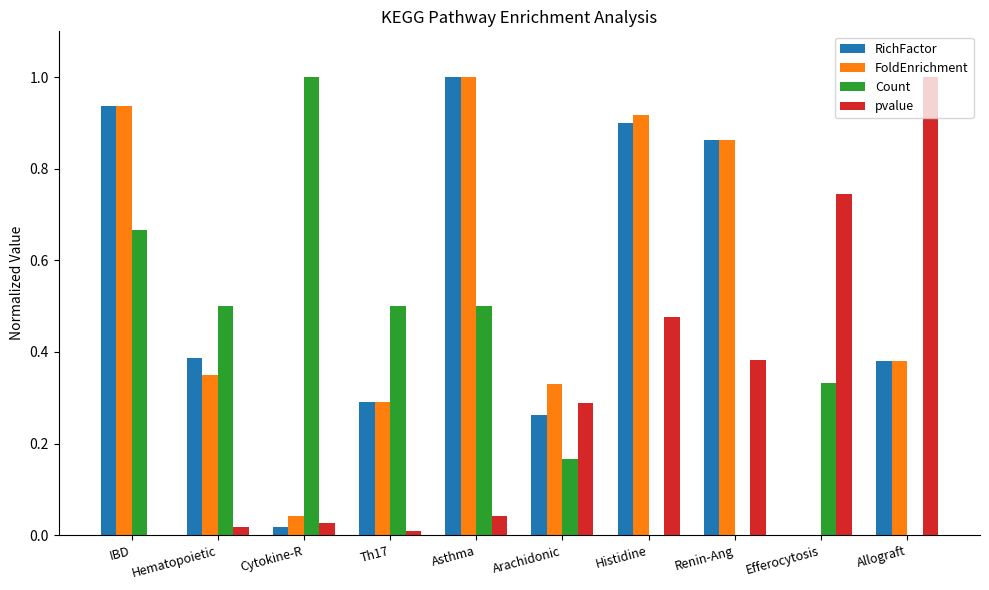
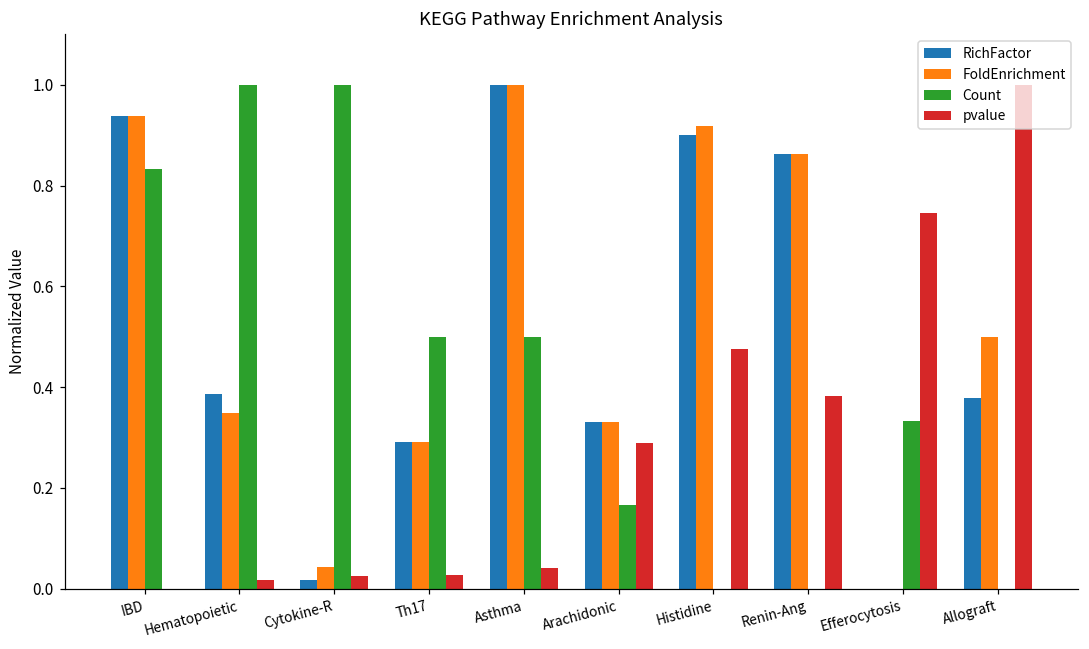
  {
    "RichFactor": {
      "IBD": 0.94,
      "Hematopoietic": 0.39,
      "Cytokine-R": 0.02,
      "Th17": 0.29,
      "Asthma": 1.00,
-     "Arachidonic": 0.26,
+     "Arachidonic": 0.33,
      "Histidine": 0.90,
      "Renin-Ang": 0.86,
      "Efferocytosis": 0.00,
      "Allograft": 0.38
    },
    "FoldEnrichment": {
      "IBD": 0.94,
      "Hematopoietic": 0.35,
      "Cytokine-R": 0.04,
      "Th17": 0.29,
      "Asthma": 1.00,
      "Arachidonic": 0.33,
      "Histidine": 0.92,
      "Renin-Ang": 0.86,
      "Efferocytosis": 0.00,
-     "Allograft": 0.38
+     "Allograft": 0.50
    },
    "Count": {
-     "IBD": 0.67,
-     "Hematopoietic": 0.50,
+     "IBD": 0.83,
+     "Hematopoietic": 1.00,
      "Cytokine-R": 1.00,
      "Th17": 0.50,
      "Asthma": 0.50,
      "Arachidonic": 0.17,
      "Histidine": 0.00,
      "Renin-Ang": 0.00,
      "Efferocytosis": 0.33,
      "Allograft": 0.00
    },
    "pvalue": {
      "IBD": 0.00,
      "Hematopoietic": 0.02,
      "Cytokine-R": 0.03,
-     "Th17": 0.01,
+     "Th17": 0.03,
      "Asthma": 0.04,
      "Arachidonic": 0.29,
      "Histidine": 0.48,
      "Renin-Ang": 0.38,
      "Efferocytosis": 0.75
    }
  }
